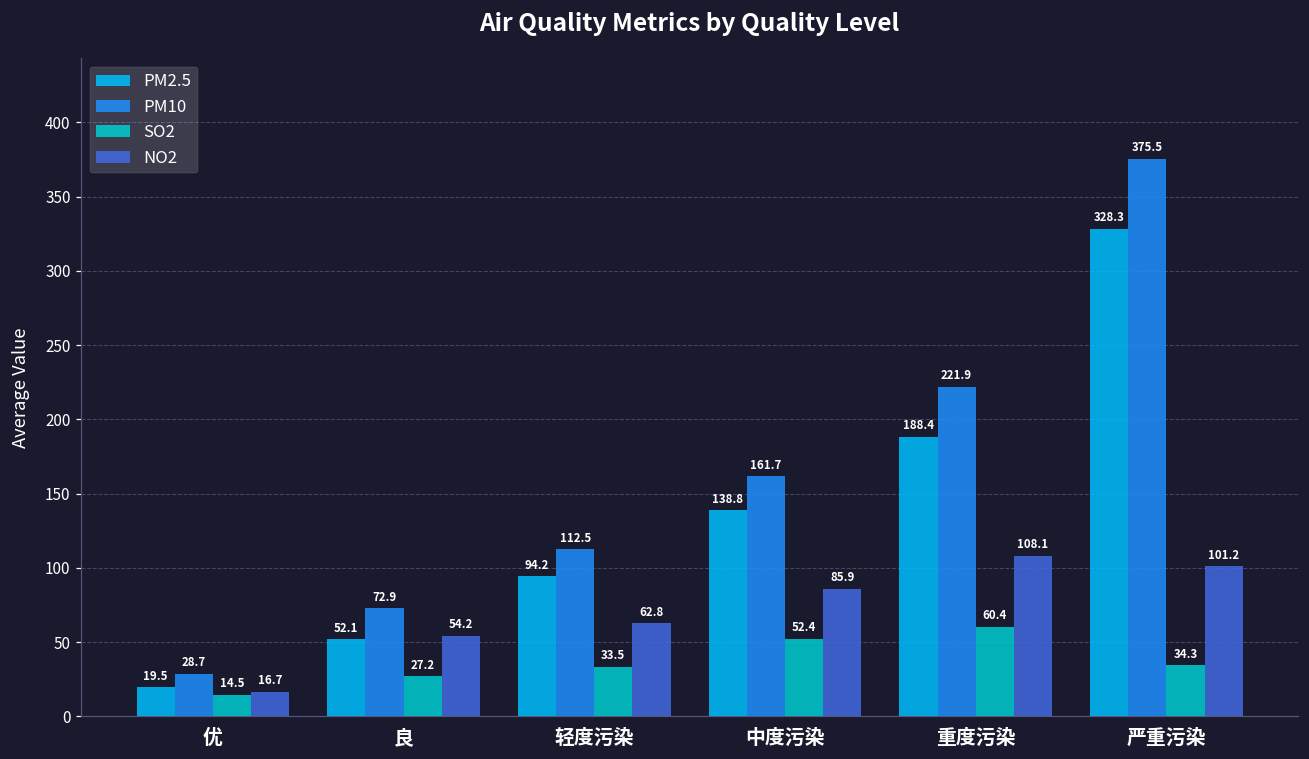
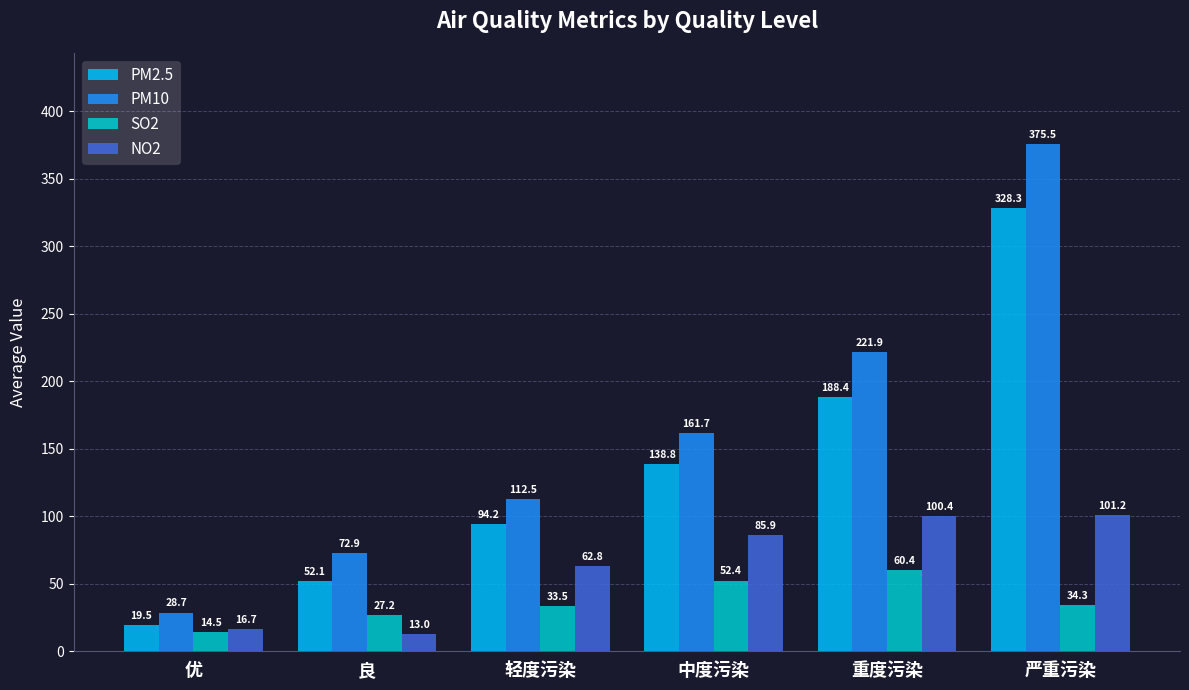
  {
    "NO2": {
      "优": 16.7,
-     "良": 54.2,
+     "良": 13.0,
      "轻度污染": 62.8,
      "中度污染": 85.9,
-     "重度污染": 108.1,
+     "重度污染": 100.4,
      "严重污染": 101.2
    }
  }
